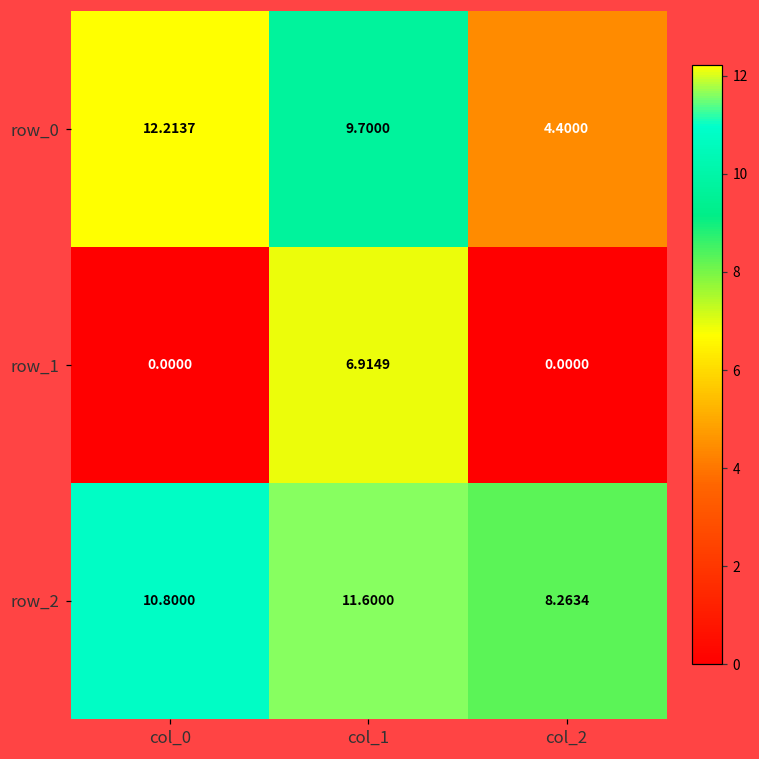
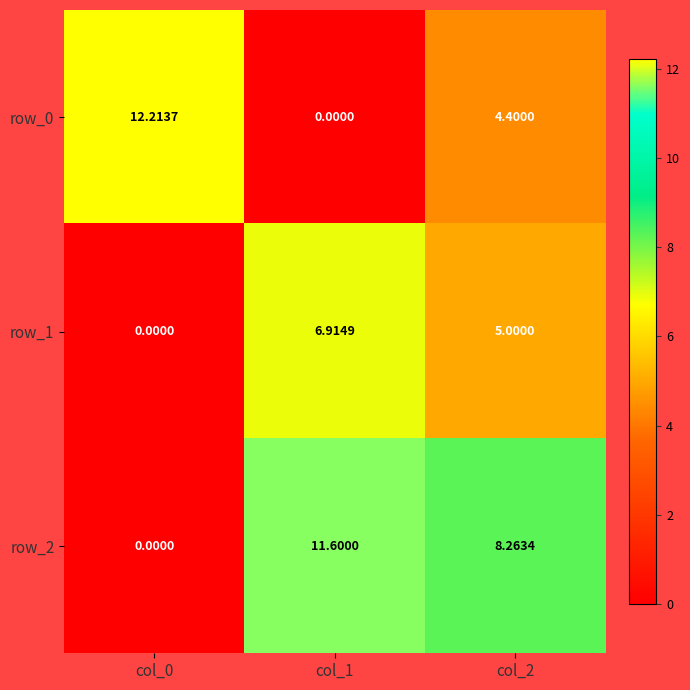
  {
    "row_0": {
      "col_0": 12.2137,
-     "col_1": 9.7000,
+     "col_1": 0.0000,
      "col_2": 4.4000
    },
    "row_1": {
      "col_0": 0.0000,
      "col_1": 6.9149,
-     "col_2": 0.0000
+     "col_2": 5.0000
    },
    "row_2": {
-     "col_0": 10.8000,
+     "col_0": 0.0000,
      "col_1": 11.6000,
      "col_2": 8.2634
    }
  }
